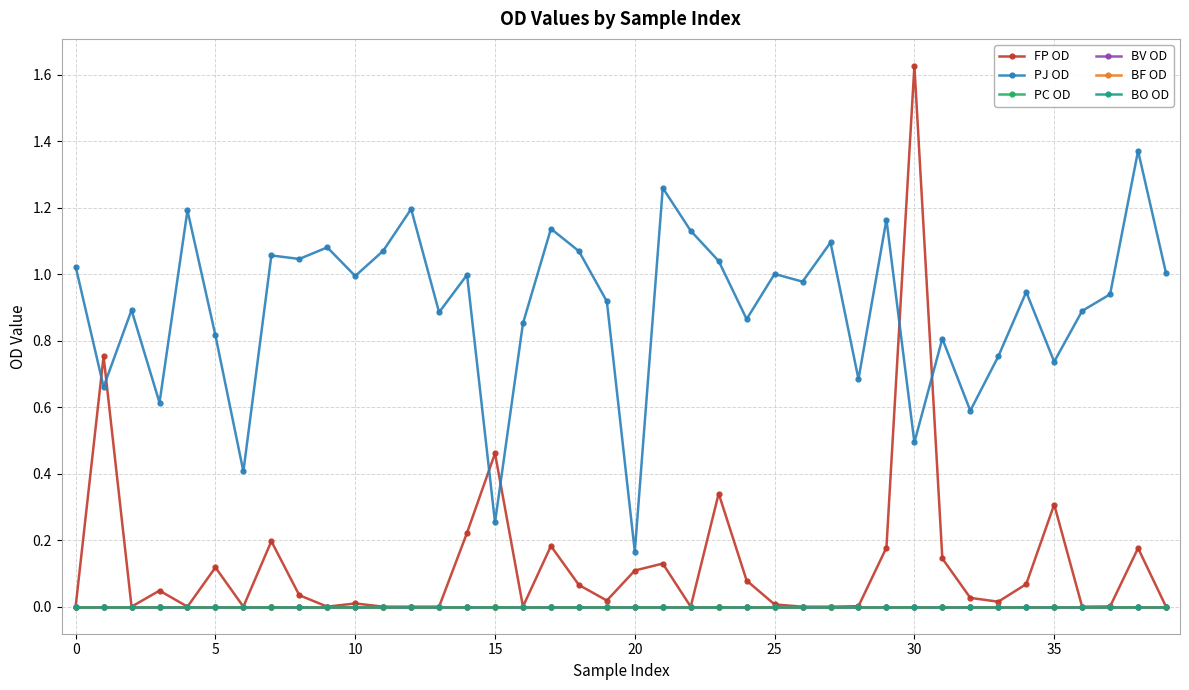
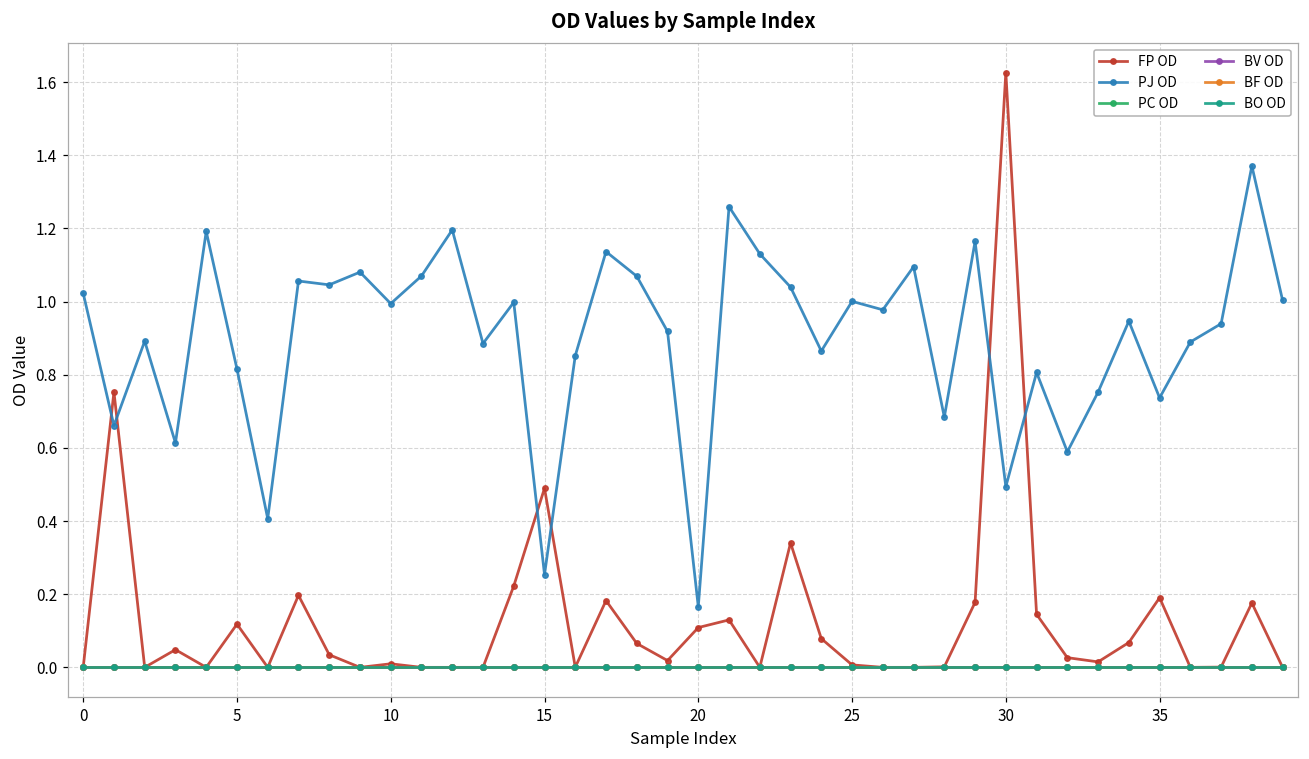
  {
    "FP OD": {
      "5": 0.12,
      "10": 0.01,
-     "15": 0.46,
+     "15": 0.49,
      "20": 0.11,
      "30": 1.63,
-     "35": 0.31
+     "35": 0.19
    },
    "PJ OD": {
      "0": 1.02,
      "5": 0.82,
      "10": 0.99,
      "15": 0.25,
      "20": 0.17,
      "25": 1.00,
      "30": 0.49,
      "35": 0.74
    },
    "BO OD": {
      "5": 0.00,
      "10": 0.00,
      "15": 0.00,
      "20": 0.00,
      "30": 0.00,
      "35": 0.00
    }
  }
